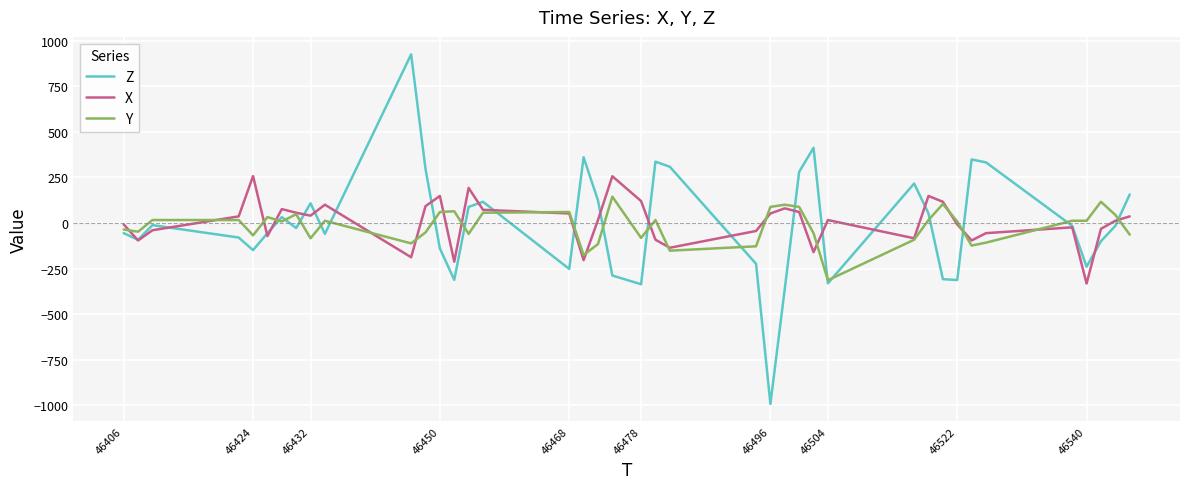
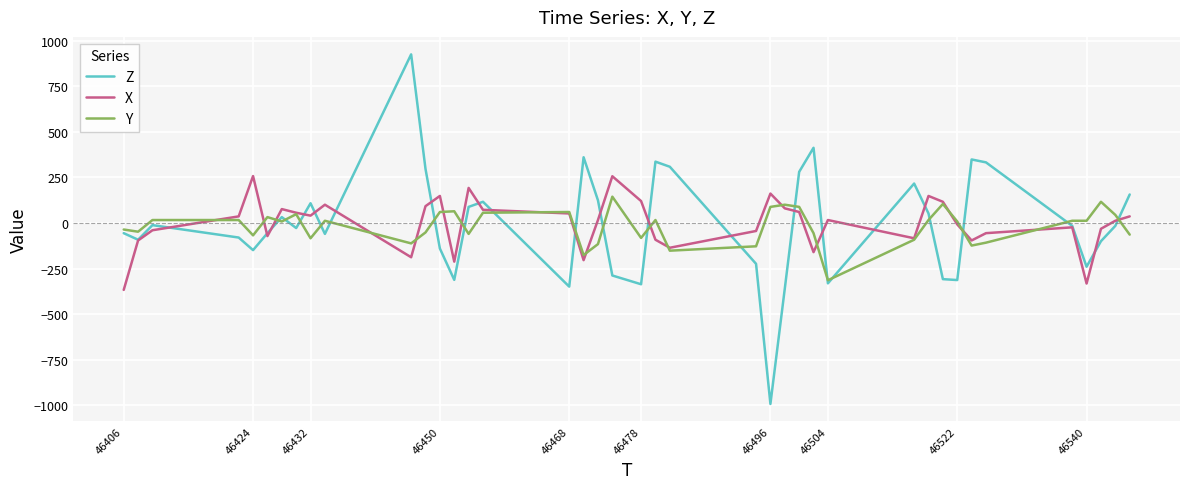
  {
    "Z": {
      "46406": -60,
      "46424": -150,
      "46432": 110,
      "46450": -140,
-     "46468": -250,
+     "46468": -350,
      "46478": -340,
      "46496": -990,
      "46504": -330,
      "46522": -310,
      "46540": -240
    },
    "X": {
-     "46406": -10,
+     "46406": -370,
      "46424": 260,
      "46432": 40,
      "46450": 150,
      "46478": 120,
-     "46496": 50,
+     "46496": 160,
      "46504": 20,
      "46522": -10,
      "46540": -330
    },
    "Y": {
      "46406": -40,
      "46424": -70,
      "46432": -80,
      "46450": 60,
      "46478": -80,
      "46496": 90,
      "46504": -310,
      "46522": 10,
      "46540": 10
    }
  }
